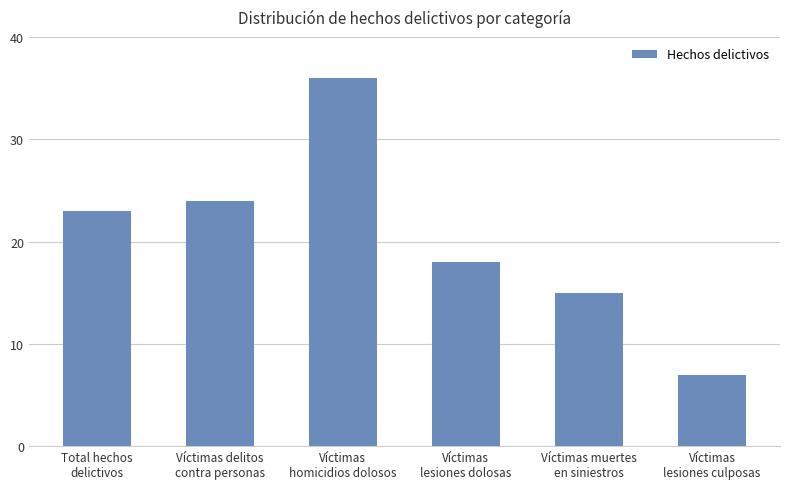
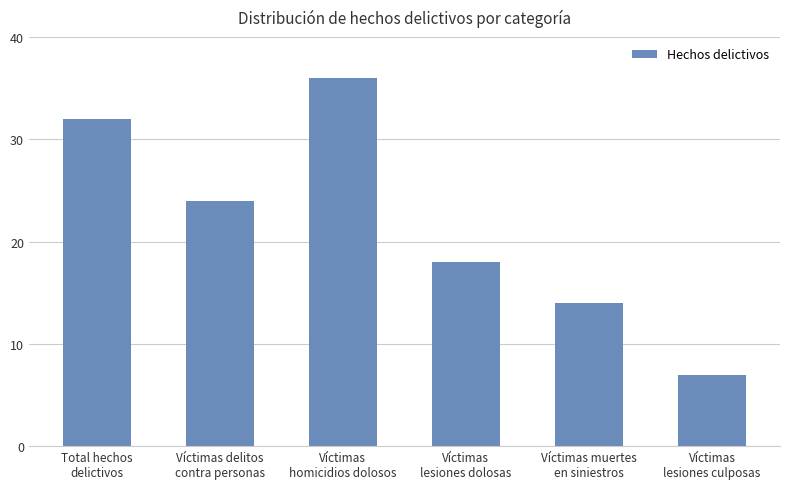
  {
-   "Total hechos delictivos": 23,
+   "Total hechos delictivos": 32,
    "Víctimas delitos contra personas": 24,
    "Víctimas homicidios dolosos": 36,
    "Víctimas lesiones dolosas": 18,
-   "Víctimas muertes en siniestros": 15,
+   "Víctimas muertes en siniestros": 14,
    "Víctimas lesiones culposas": 7
  }
